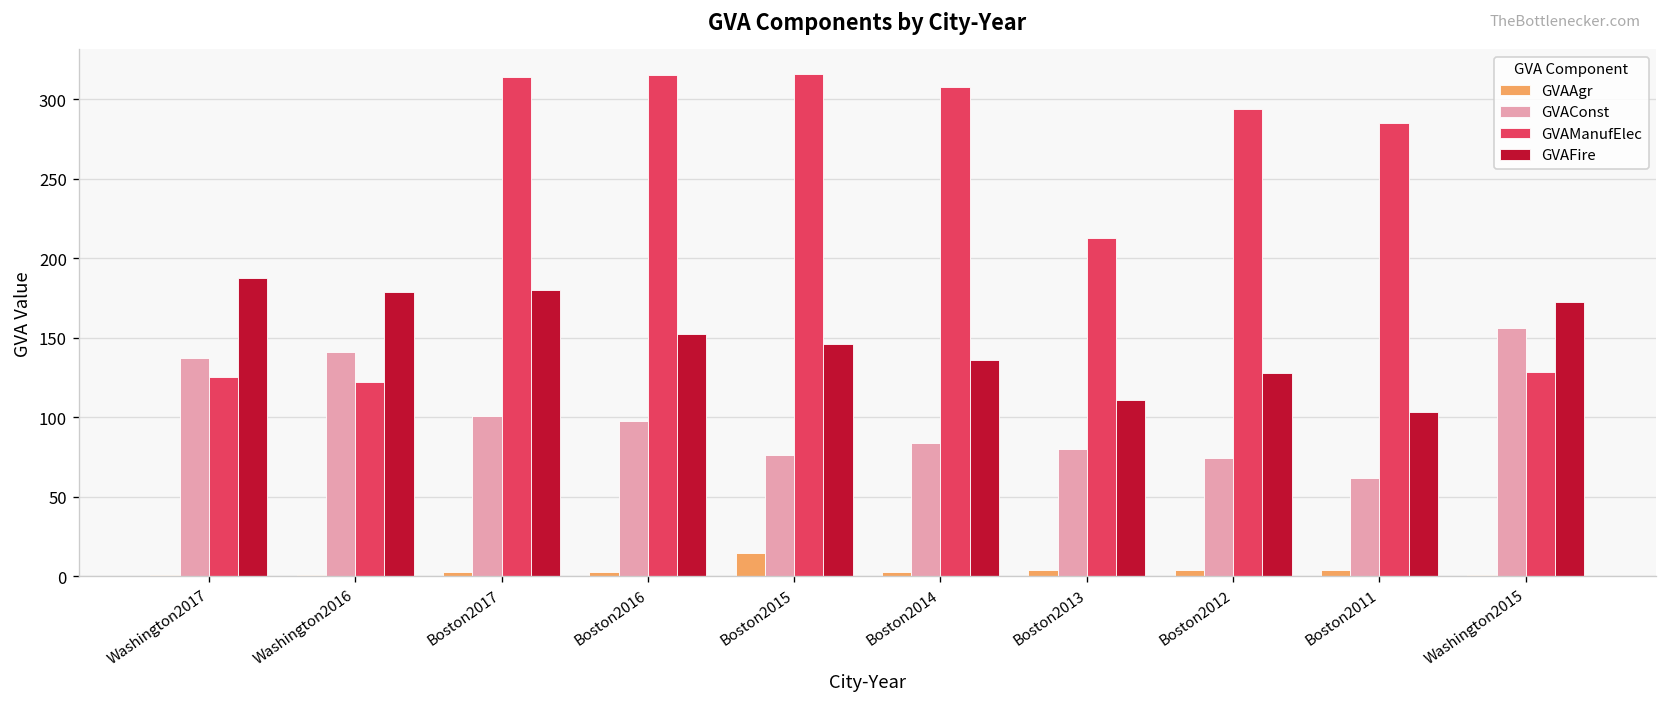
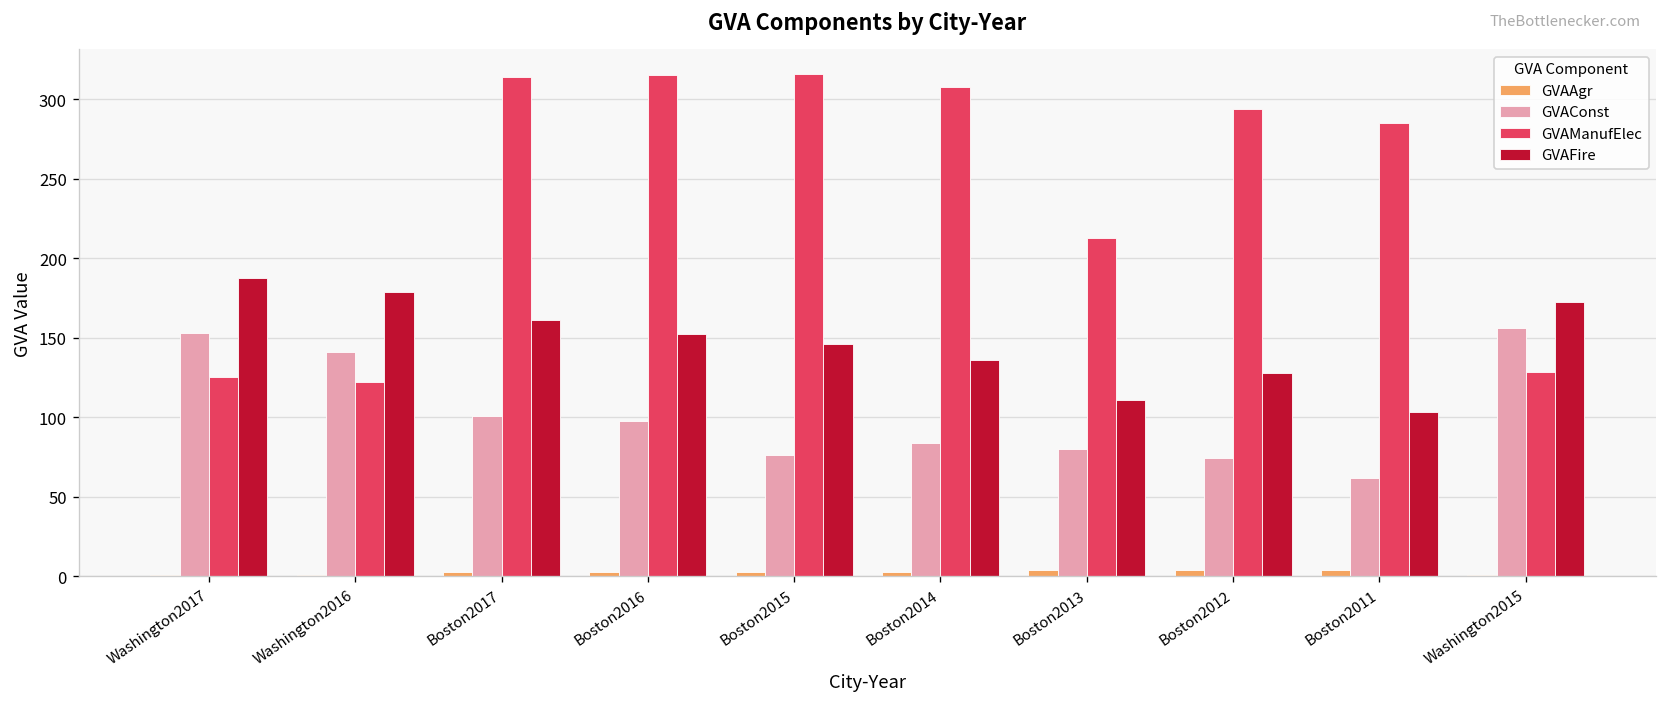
  {
    "GVAAgr": {
      "Boston2017": 3,
      "Boston2016": 3,
-     "Boston2015": 15,
+     "Boston2015": 3,
      "Boston2014": 3,
      "Boston2013": 4,
      "Boston2012": 4,
      "Boston2011": 4
    },
    "GVAConst": {
-     "Washington2017": 137,
+     "Washington2017": 153,
      "Washington2016": 141,
      "Boston2017": 101,
      "Boston2016": 98,
      "Boston2015": 76,
      "Boston2014": 84,
      "Boston2013": 80,
      "Boston2012": 74,
      "Boston2011": 62,
      "Washington2015": 156
    },
    "GVAManufElec": {
      "Washington2017": 125,
      "Washington2016": 122,
      "Boston2017": 314,
      "Boston2016": 315,
      "Boston2015": 316,
      "Boston2014": 308,
      "Boston2013": 212,
      "Boston2012": 294,
      "Boston2011": 285,
      "Washington2015": 128
    },
    "GVAFire": {
      "Washington2017": 187,
      "Washington2016": 179,
-     "Boston2017": 180,
+     "Boston2017": 161,
      "Boston2016": 152,
      "Boston2015": 146,
      "Boston2014": 136,
      "Boston2013": 111,
      "Boston2012": 128,
      "Boston2011": 104,
      "Washington2015": 173
    }
  }
